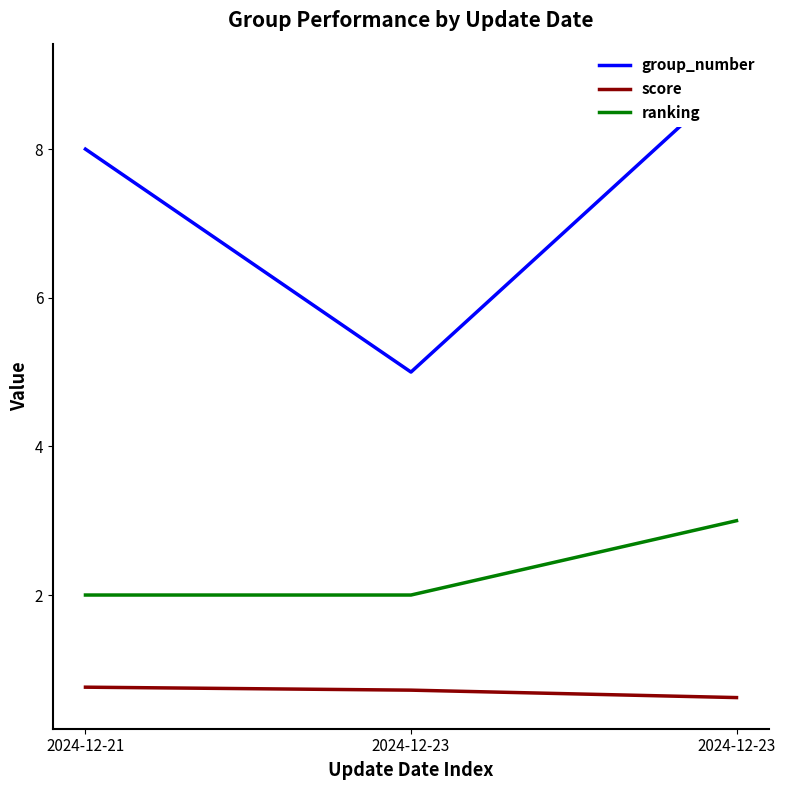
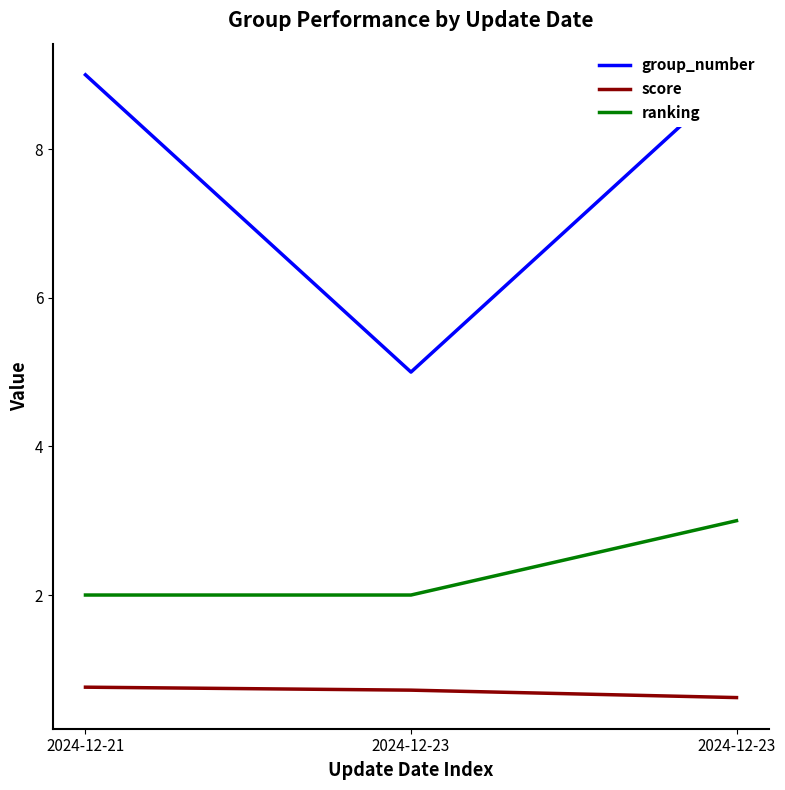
  {
    "group_number": {
-     "2024-12-21": 8
+     "2024-12-21": 9
    },
    "score": {
      "2024-12-21": 0.8
    },
    "ranking": {
      "2024-12-21": 2
    }
  }
